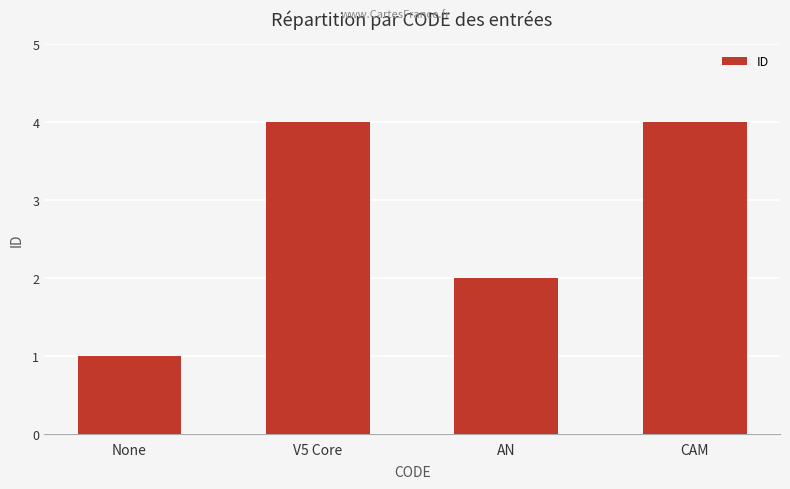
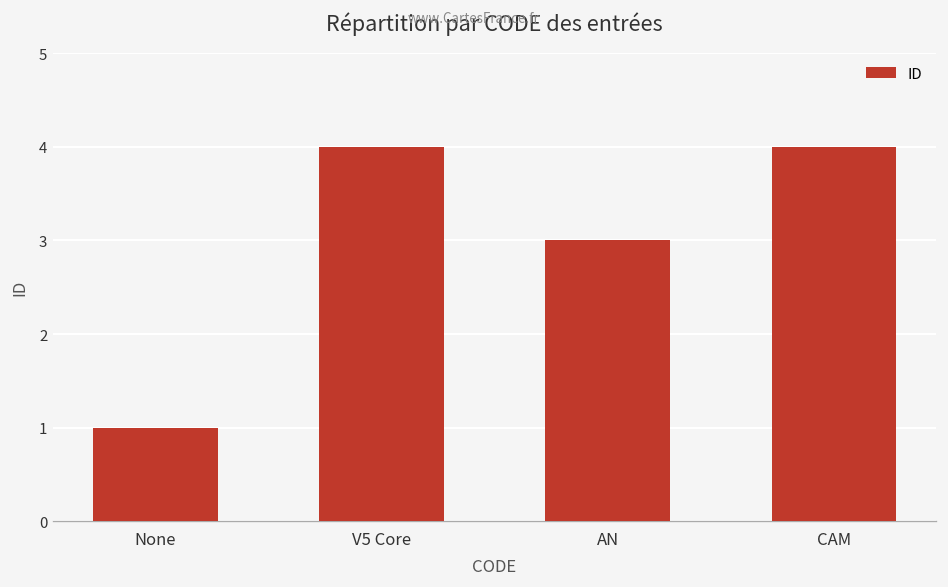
  {
    "None": 1,
    "V5 Core": 4,
-   "AN": 2,
+   "AN": 3,
    "CAM": 4
  }
